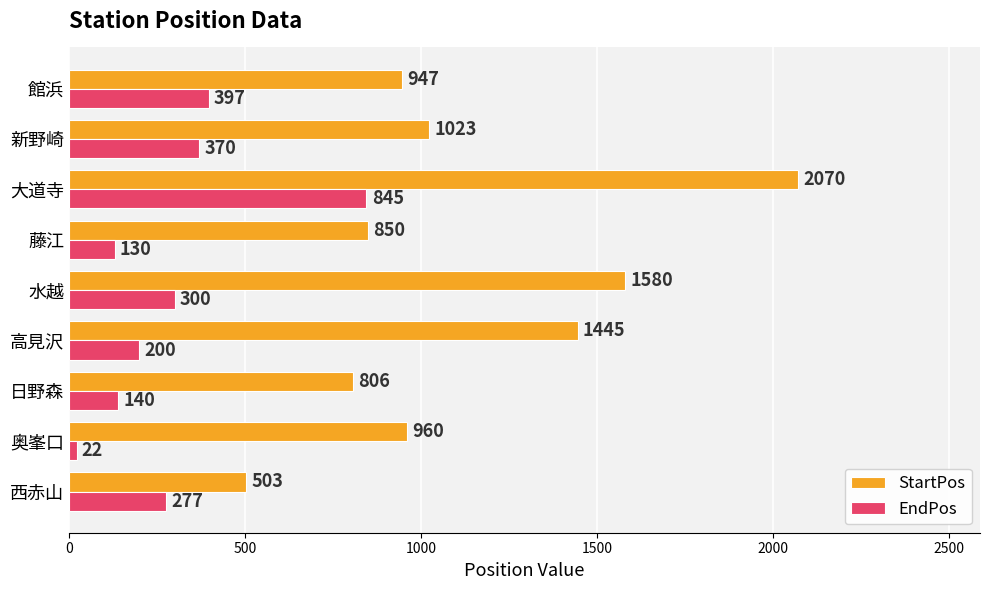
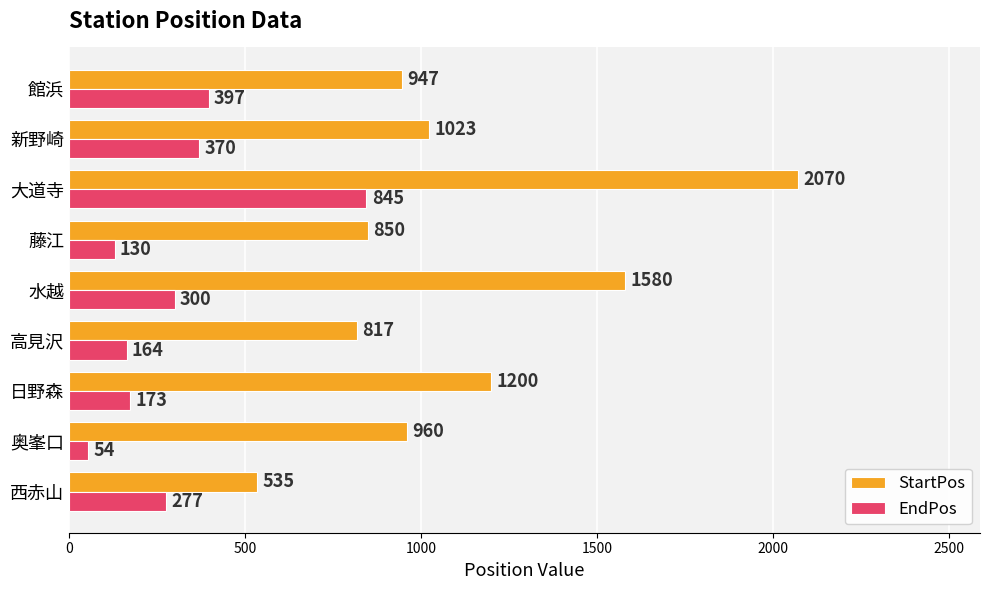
  {
    "StartPos": {
      "館浜": 947,
      "新野崎": 1023,
      "大道寺": 2070,
      "藤江": 850,
      "水越": 1580,
-     "高見沢": 1445,
-     "日野森": 806,
+     "高見沢": 817,
+     "日野森": 1200,
      "奥峯口": 960,
-     "西赤山": 503
+     "西赤山": 535
    },
    "EndPos": {
      "館浜": 397,
      "新野崎": 370,
      "大道寺": 845,
      "藤江": 130,
      "水越": 300,
-     "高見沢": 200,
-     "日野森": 140,
-     "奥峯口": 22,
+     "高見沢": 164,
+     "日野森": 173,
+     "奥峯口": 54,
      "西赤山": 277
    }
  }
